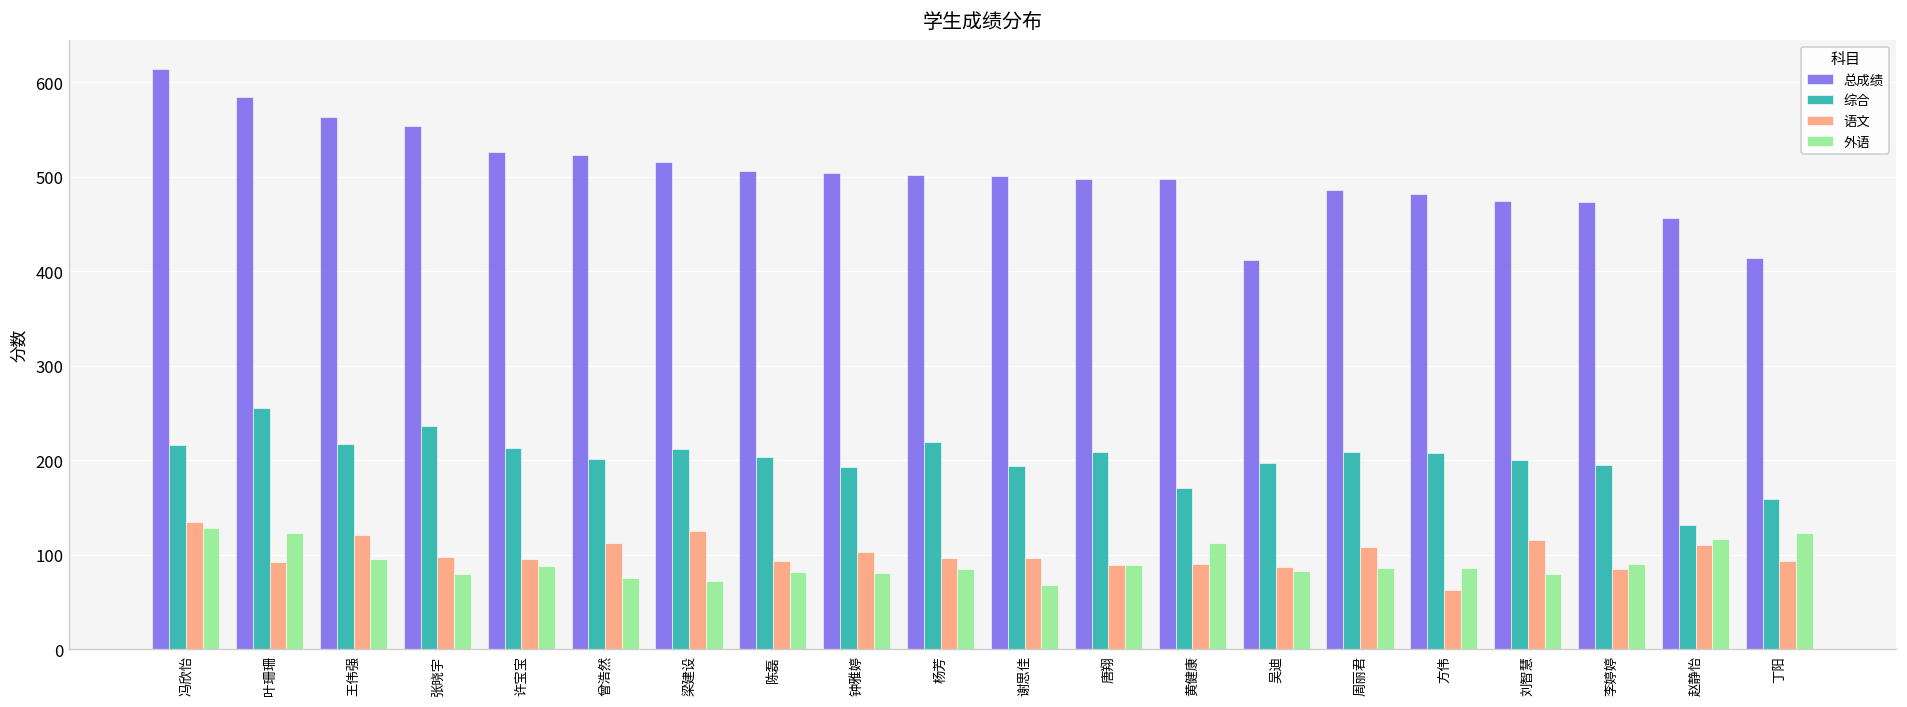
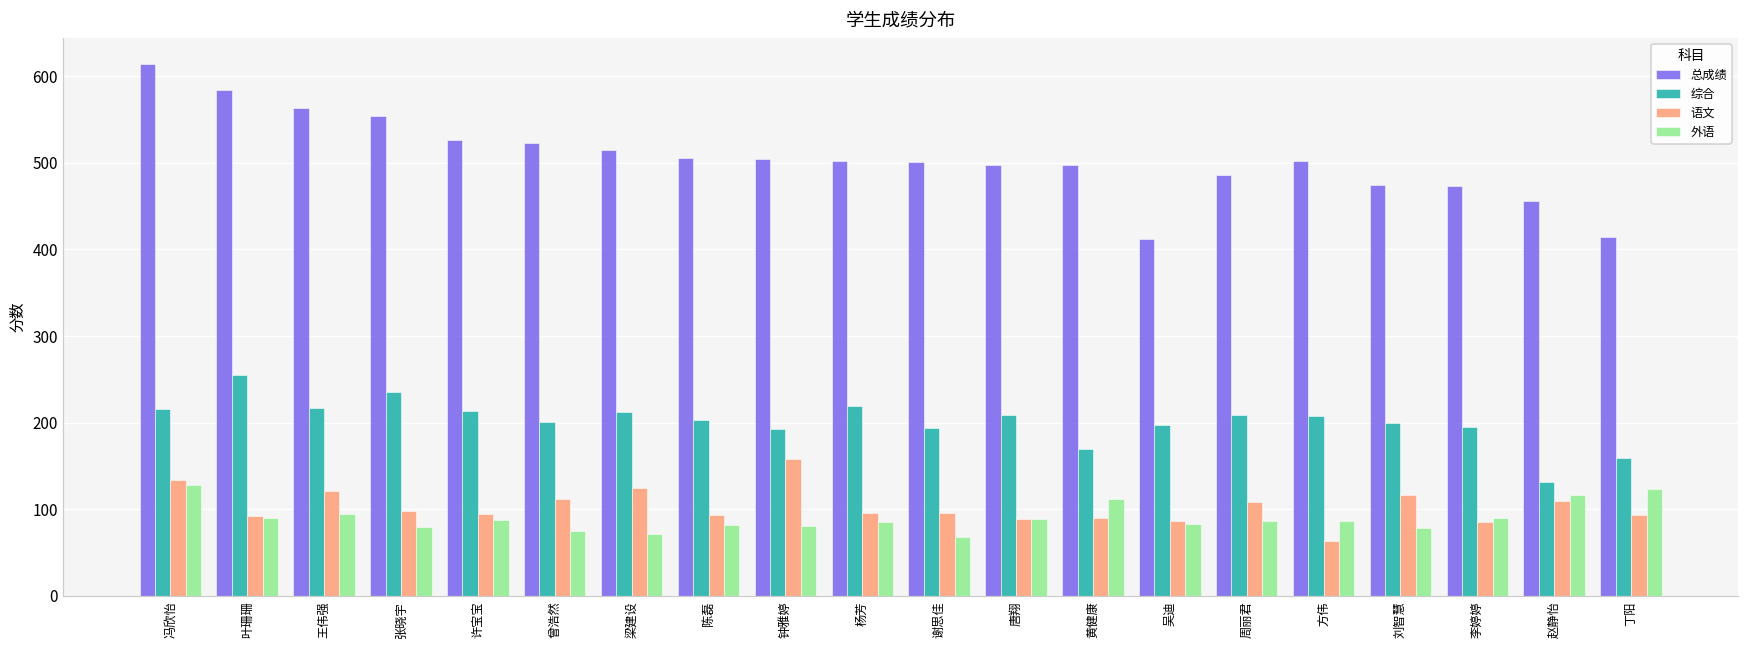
  {
    "总成绩": {
      "冯欣怡": 610,
      "叶珊珊": 580,
      "王伟强": 560,
      "张晓宇": 550,
      "许宝宝": 530,
      "曾浩然": 520,
      "梁建设": 520,
      "陈磊": 510,
      "钟雅婷": 500,
      "杨芳": 500,
      "谢思佳": 500,
      "唐翔": 500,
      "黄健康": 500,
      "吴迪": 410,
      "周丽君": 490,
-     "方伟": 480,
+     "方伟": 500,
      "刘智慧": 470,
      "李婷婷": 470,
      "赵静怡": 460,
      "丁阳": 410
    },
    "综合": {
      "冯欣怡": 220,
      "叶珊珊": 260,
      "王伟强": 220,
      "张晓宇": 240,
      "许宝宝": 210,
      "曾浩然": 200,
      "梁建设": 210,
      "陈磊": 200,
      "钟雅婷": 190,
      "杨芳": 220,
      "谢思佳": 190,
      "唐翔": 210,
      "黄健康": 170,
      "吴迪": 200,
      "周丽君": 210,
      "方伟": 210,
      "刘智慧": 200,
      "李婷婷": 200,
      "赵静怡": 130,
      "丁阳": 160
    },
    "语文": {
      "冯欣怡": 130,
      "叶珊珊": 90,
      "王伟强": 120,
      "张晓宇": 100,
      "许宝宝": 100,
      "曾浩然": 110,
      "梁建设": 130,
      "陈磊": 90,
-     "钟雅婷": 100,
+     "钟雅婷": 160,
      "杨芳": 100,
      "谢思佳": 100,
      "唐翔": 90,
      "黄健康": 90,
      "吴迪": 90,
      "周丽君": 110,
      "方伟": 60,
      "刘智慧": 120,
      "李婷婷": 90,
      "赵静怡": 110,
      "丁阳": 90
    },
    "外语": {
      "冯欣怡": 130,
-     "叶珊珊": 120,
+     "叶珊珊": 90,
      "王伟强": 100,
      "张晓宇": 80,
      "许宝宝": 90,
      "曾浩然": 80,
      "梁建设": 70,
      "陈磊": 80,
      "钟雅婷": 80,
      "杨芳": 90,
      "谢思佳": 70,
      "唐翔": 90,
      "黄健康": 110,
      "吴迪": 80,
      "周丽君": 90,
      "方伟": 90,
      "刘智慧": 80,
      "李婷婷": 90,
      "赵静怡": 120,
      "丁阳": 120
    }
  }
